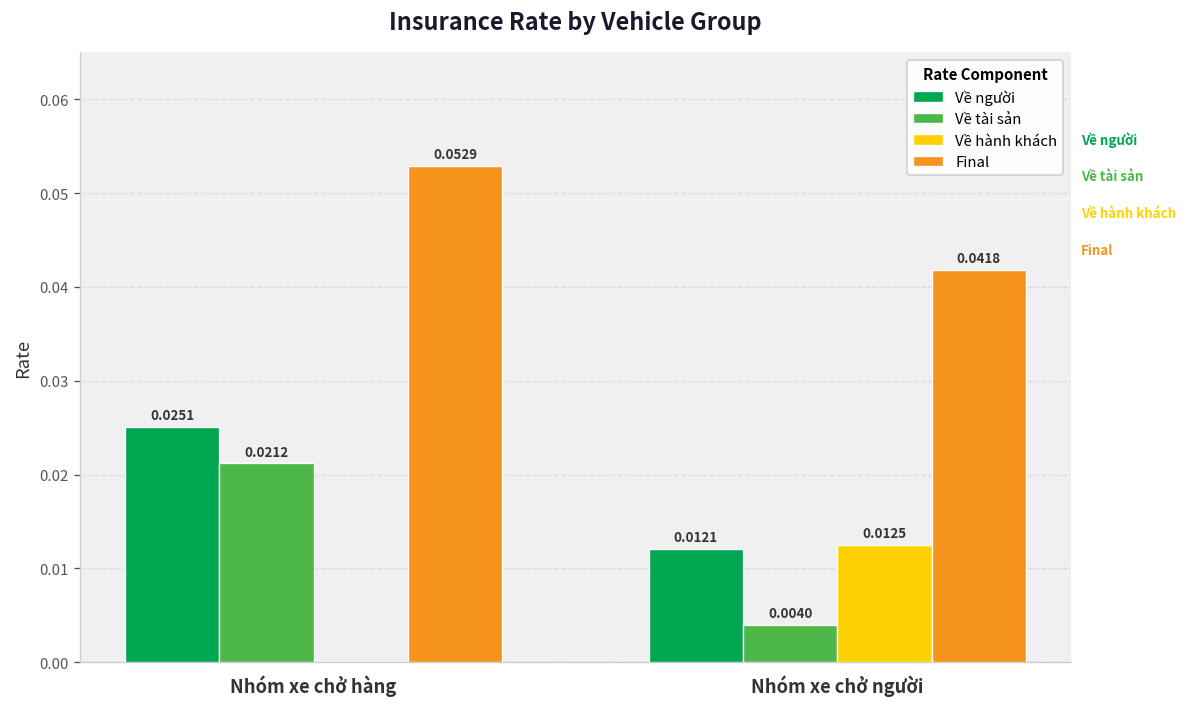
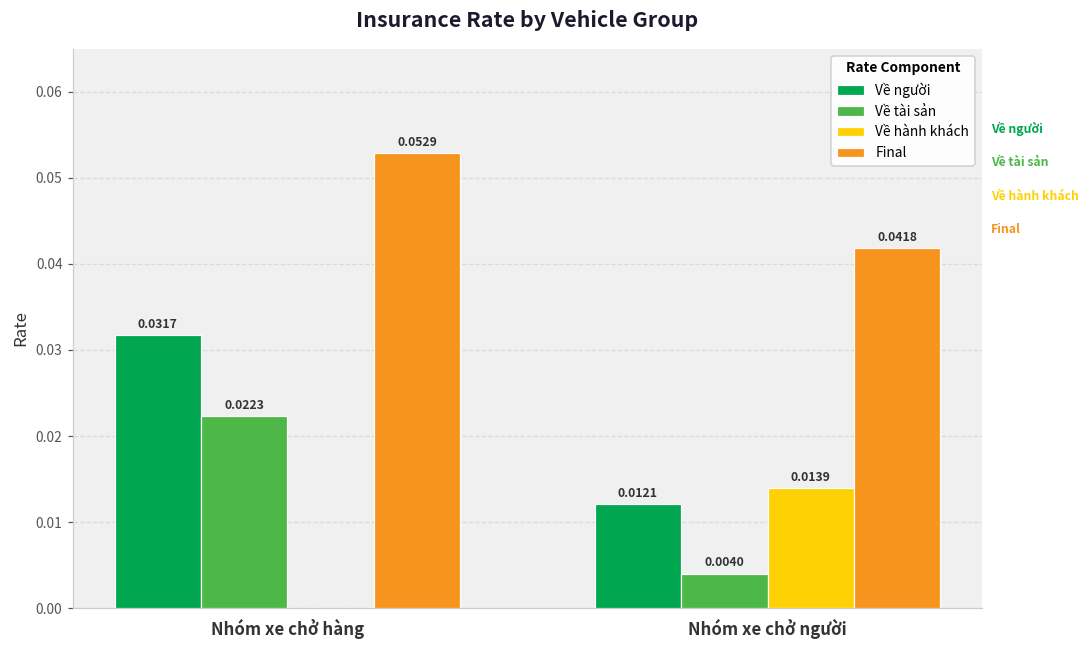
  {
    "Về người": {
-     "Nhóm xe chở hàng": 0.0251,
+     "Nhóm xe chở hàng": 0.0317,
      "Nhóm xe chở người": 0.0121
    },
    "Về tài sản": {
-     "Nhóm xe chở hàng": 0.0212,
+     "Nhóm xe chở hàng": 0.0223,
      "Nhóm xe chở người": 0.0040
    },
    "Về hành khách": {
-     "Nhóm xe chở người": 0.0125
+     "Nhóm xe chở người": 0.0139
    },
    "Final": {
      "Nhóm xe chở hàng": 0.0529,
      "Nhóm xe chở người": 0.0418
    }
  }
